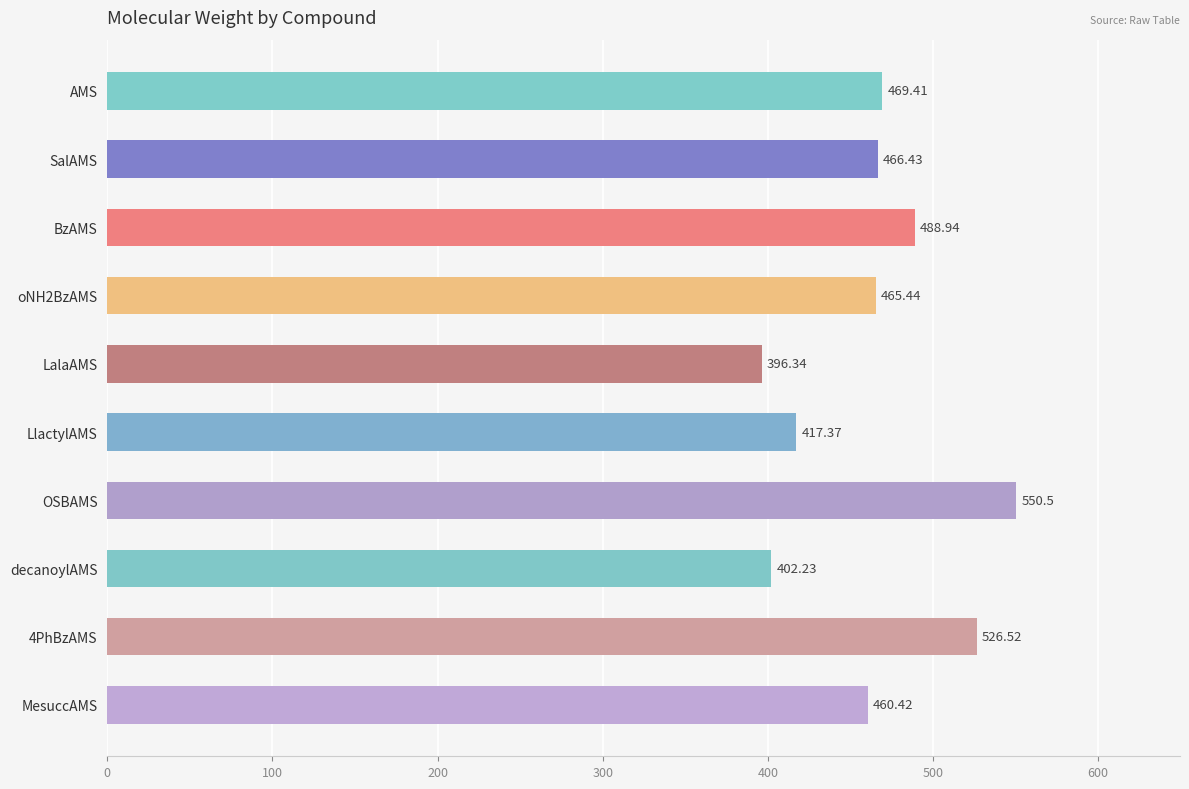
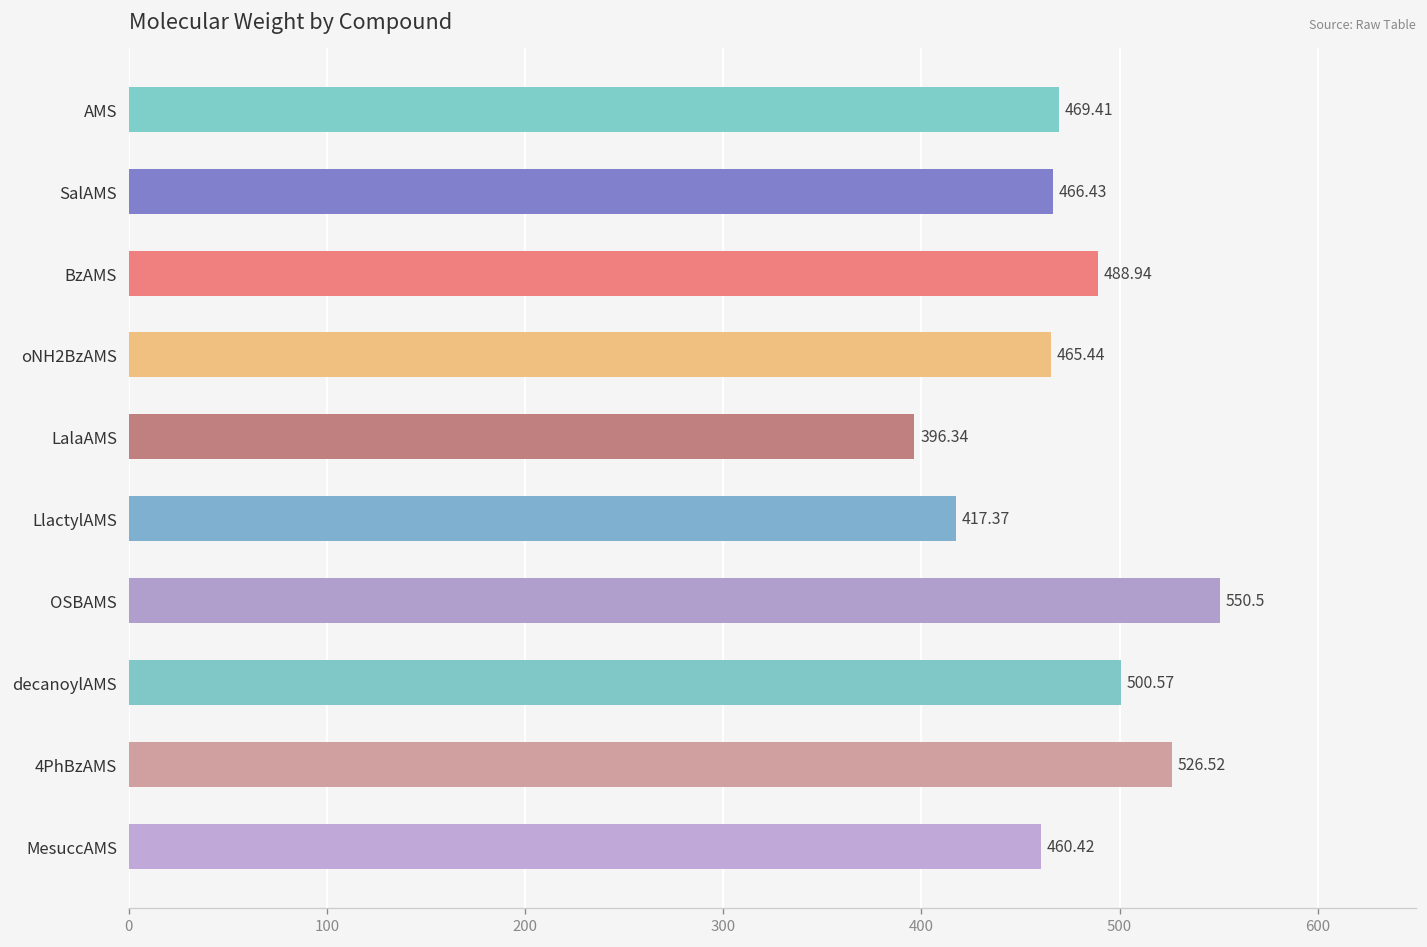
  {
    "AMS": 469.41,
    "SalAMS": 466.43,
    "BzAMS": 488.94,
    "oNH2BzAMS": 465.44,
    "LalaAMS": 396.34,
    "LlactylAMS": 417.37,
    "OSBAMS": 550.5,
-   "decanoylAMS": 402.23,
+   "decanoylAMS": 500.57,
    "4PhBzAMS": 526.52,
    "MesuccAMS": 460.42
  }
